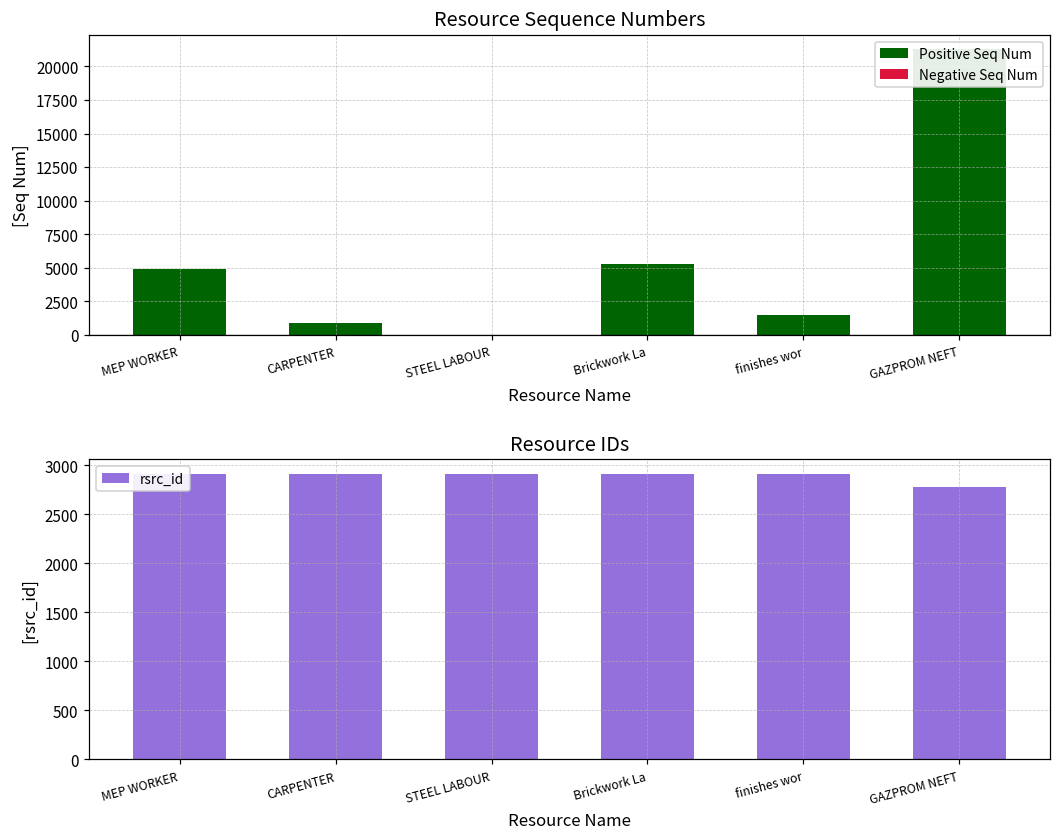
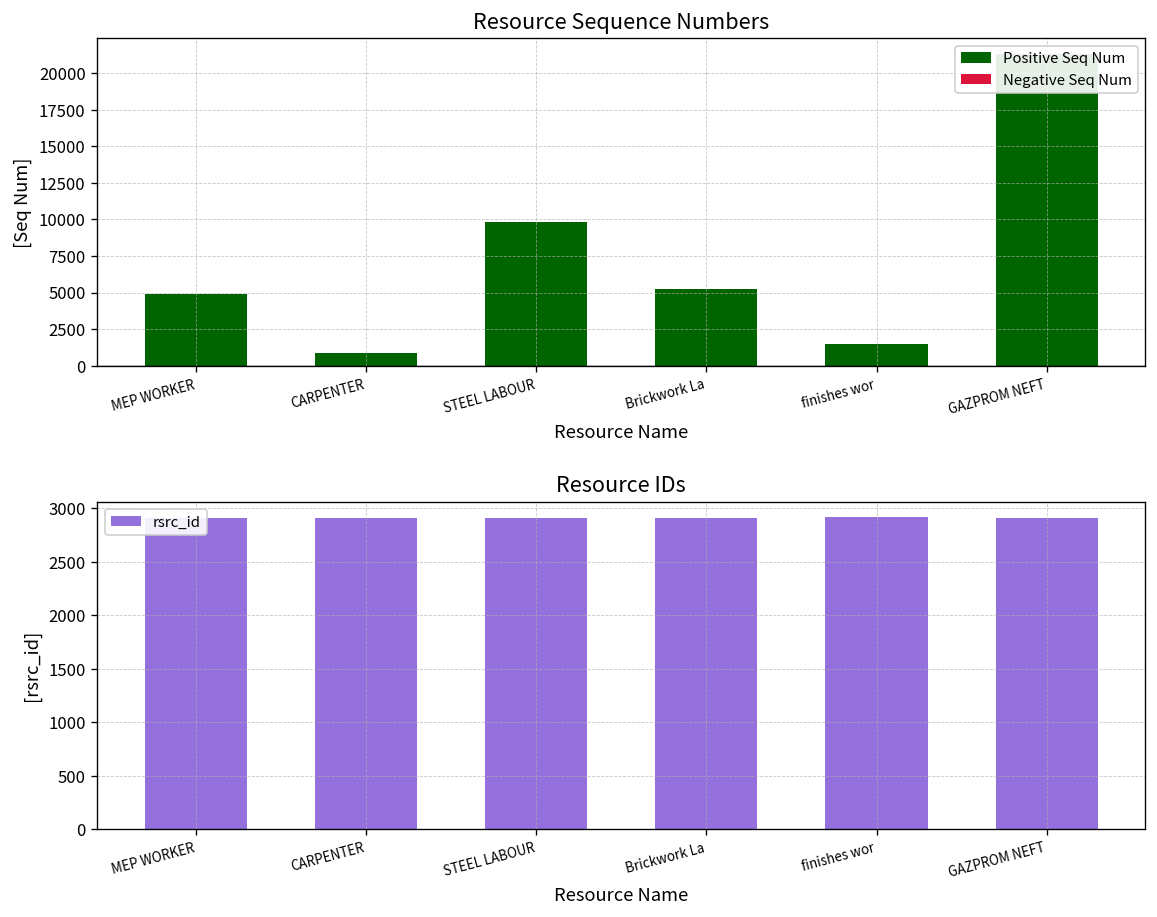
  {
    "Resource Sequence Numbers": {
      "MEP WORKER": 4900,
      "CARPENTER": 900,
-     "STEEL LABOUR": 0,
+     "STEEL LABOUR": 9800,
      "Brickwork La": 5300,
      "finishes wor": 1500
    },
    "Resource IDs": {
      "CARPENTER": 2900,
      "STEEL LABOUR": 2900,
      "Brickwork La": 2900,
      "finishes wor": 2900,
-     "GAZPROM NEFT": 2800
+     "GAZPROM NEFT": 2900
    }
  }
